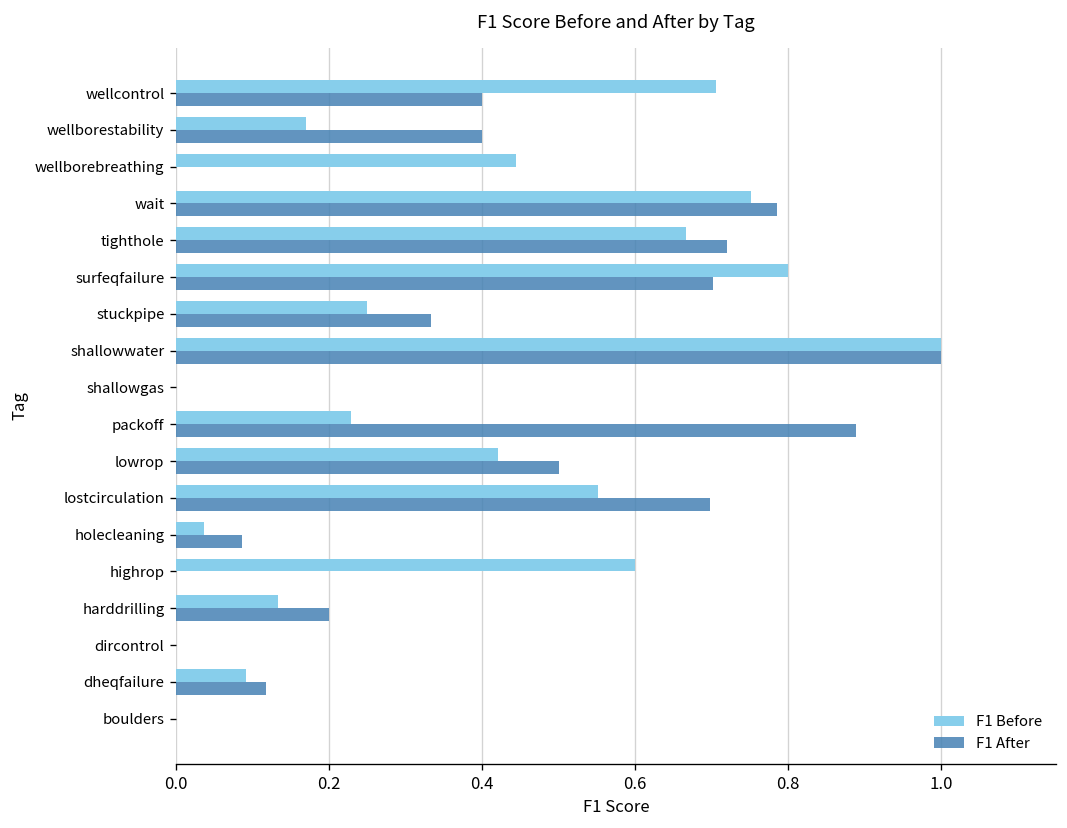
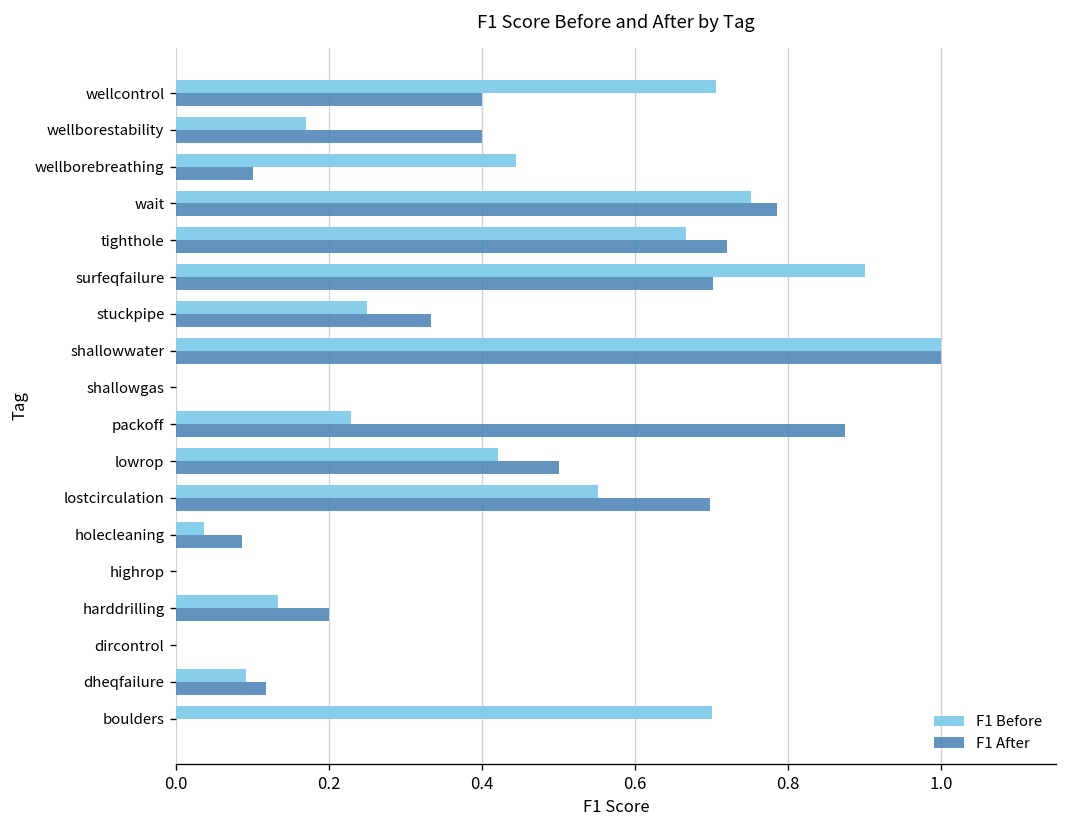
  {
    "F1 Before": {
      "wellcontrol": 0.71,
      "wellborestability": 0.17,
      "wellborebreathing": 0.44,
      "wait": 0.75,
      "tighthole": 0.67,
-     "surfeqfailure": 0.8,
+     "surfeqfailure": 0.9,
      "stuckpipe": 0.25,
      "shallowwater": 1.0,
      "shallowgas": 0.0,
      "packoff": 0.23,
      "lowrop": 0.42,
      "lostcirculation": 0.55,
      "holecleaning": 0.04,
-     "highrop": 0.6,
+     "highrop": 0.0,
      "harddrilling": 0.13,
      "dircontrol": 0.0,
      "dheqfailure": 0.09,
-     "boulders": 0.0
+     "boulders": 0.7
    },
    "F1 After": {
      "wellcontrol": 0.40,
      "wellborestability": 0.40,
-     "wellborebreathing": 0.0,
+     "wellborebreathing": 0.1,
      "wait": 0.79,
      "tighthole": 0.72,
      "surfeqfailure": 0.70,
      "stuckpipe": 0.33,
      "shallowwater": 1.00,
      "shallowgas": 0.00,
-     "packoff": 0.89,
+     "packoff": 0.87,
      "lowrop": 0.50,
      "lostcirculation": 0.70,
      "holecleaning": 0.09,
      "highrop": 0.00,
      "harddrilling": 0.20,
      "dircontrol": 0.00,
      "dheqfailure": 0.12,
      "boulders": 0.00
    }
  }
